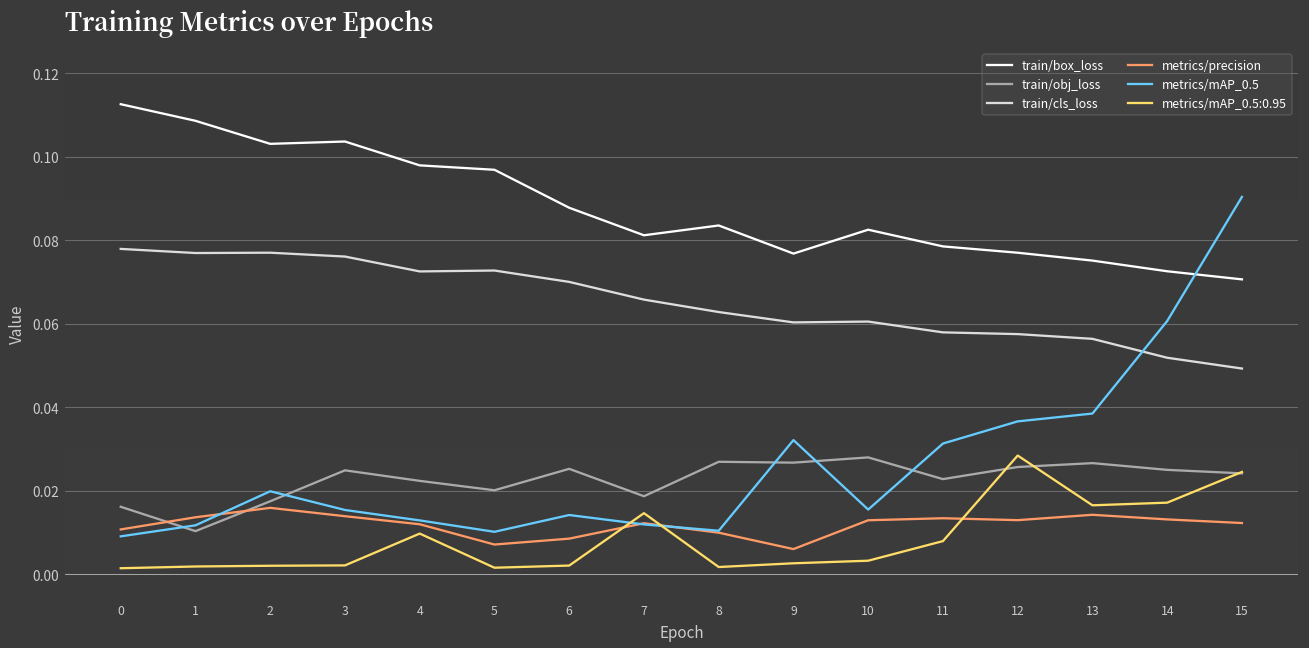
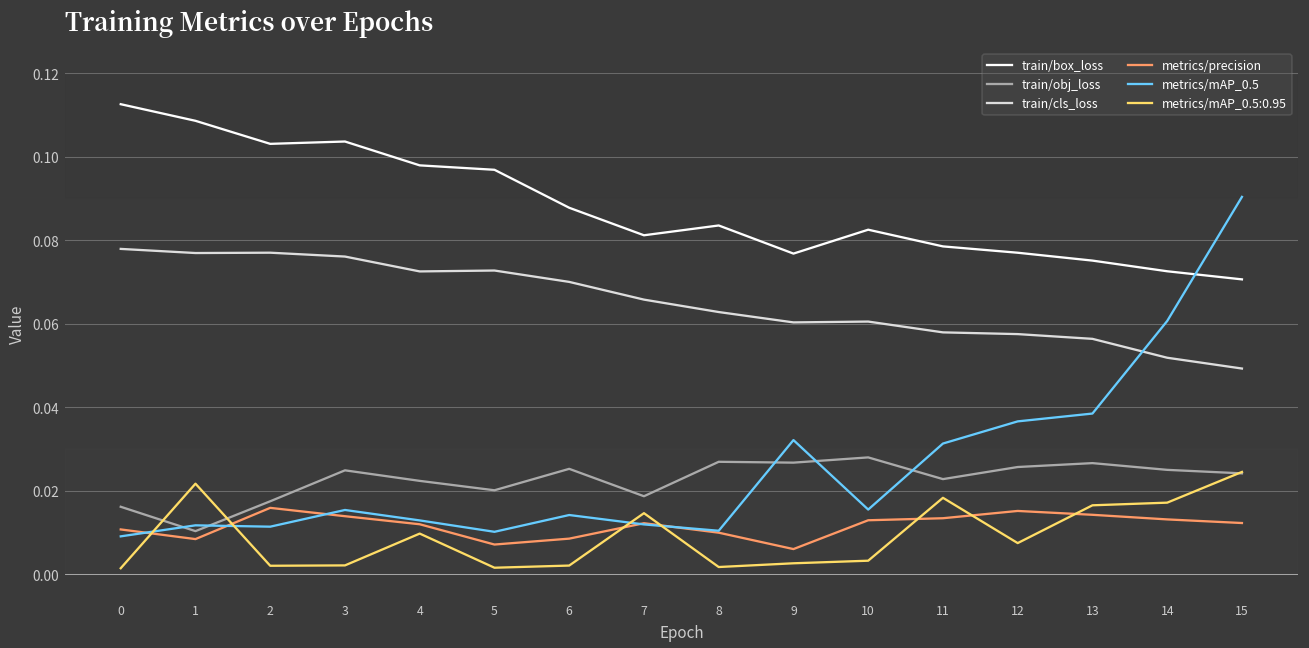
  {
    "train/obj_loss": {
      "0": 0.016,
      "1": 0.010,
      "2": 0.017,
      "3": 0.025,
      "4": 0.022,
      "5": 0.020,
      "6": 0.025,
      "7": 0.019,
      "8": 0.027,
      "9": 0.027,
      "10": 0.028,
      "11": 0.023,
      "12": 0.026,
      "13": 0.027,
      "14": 0.025
    },
    "metrics/precision": {
      "0": 0.011,
-     "1": 0.014,
+     "1": 0.008,
      "2": 0.016,
      "3": 0.014,
      "4": 0.012,
      "5": 0.007,
      "6": 0.008,
      "9": 0.006,
      "10": 0.013,
      "11": 0.013,
-     "12": 0.013,
+     "12": 0.015,
      "13": 0.014,
      "14": 0.013,
      "15": 0.012
    },
    "metrics/mAP_0.5": {
      "0": 0.009,
      "1": 0.012,
-     "2": 0.020,
+     "2": 0.011,
      "3": 0.015,
      "4": 0.013,
      "5": 0.010,
      "6": 0.014,
      "9": 0.032,
      "10": 0.015,
      "11": 0.031,
      "12": 0.037,
      "13": 0.038,
      "14": 0.061,
      "15": 0.090
    },
    "metrics/mAP_0.5:0.95": {
      "0": 0.001,
-     "1": 0.002,
+     "1": 0.022,
      "2": 0.002,
      "3": 0.002,
      "4": 0.010,
      "5": 0.002,
      "6": 0.002,
      "7": 0.015,
      "8": 0.002,
      "9": 0.003,
      "10": 0.003,
-     "11": 0.008,
-     "12": 0.028,
+     "11": 0.018,
+     "12": 0.007,
      "13": 0.016,
      "14": 0.017
    }
  }
